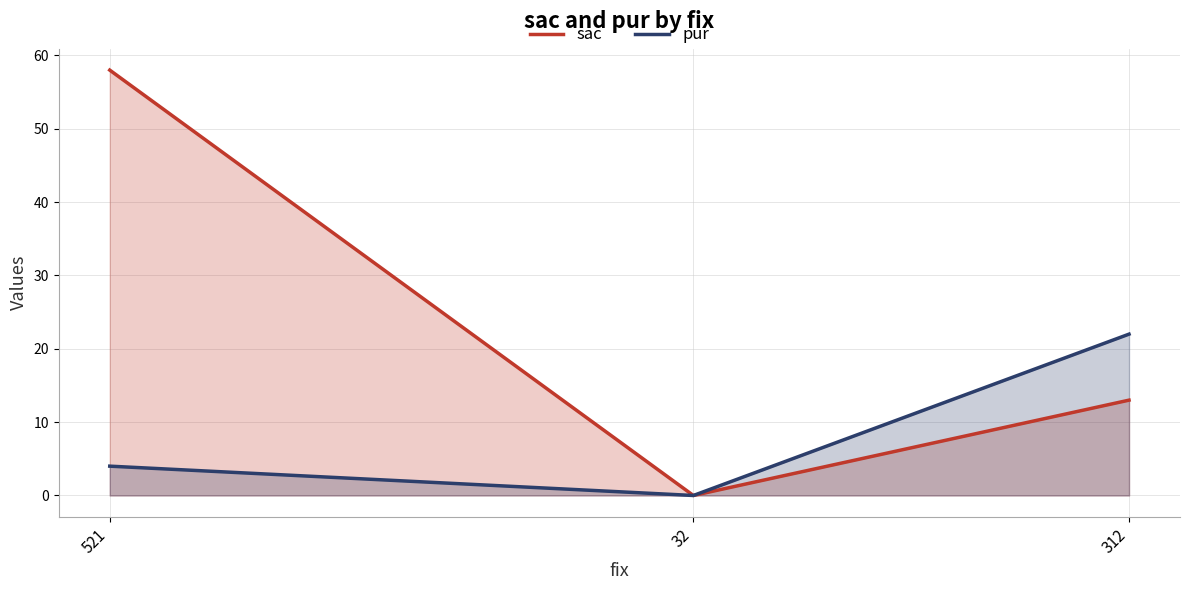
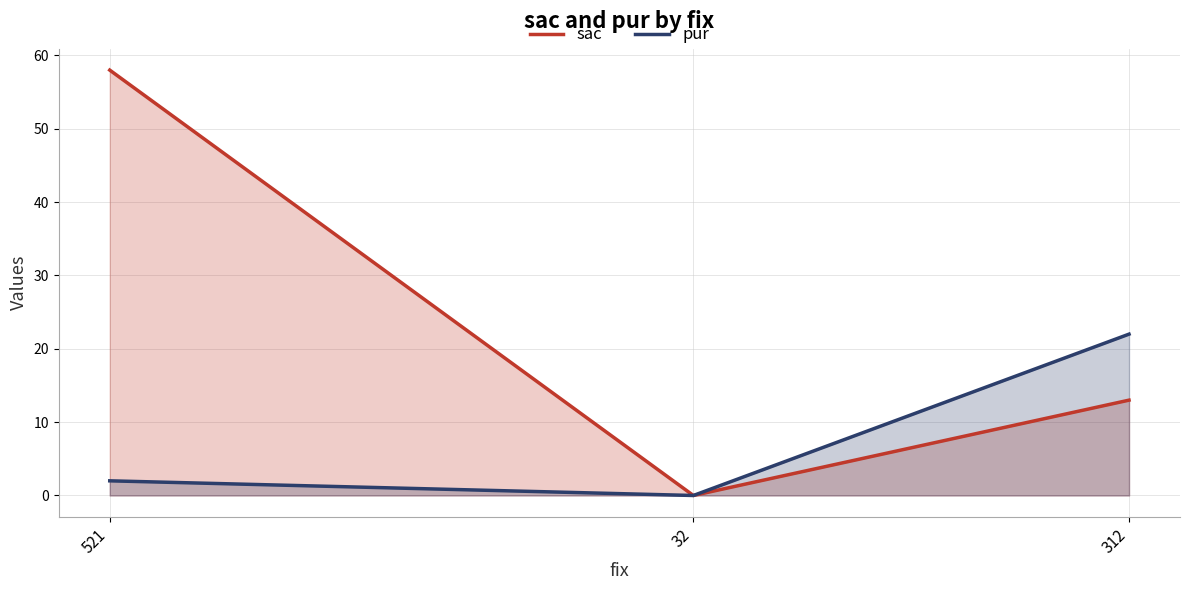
  {
    "sac": {
      "521": 58,
      "312": 13
    },
    "pur": {
-     "521": 4,
+     "521": 2,
      "312": 22
    }
  }
